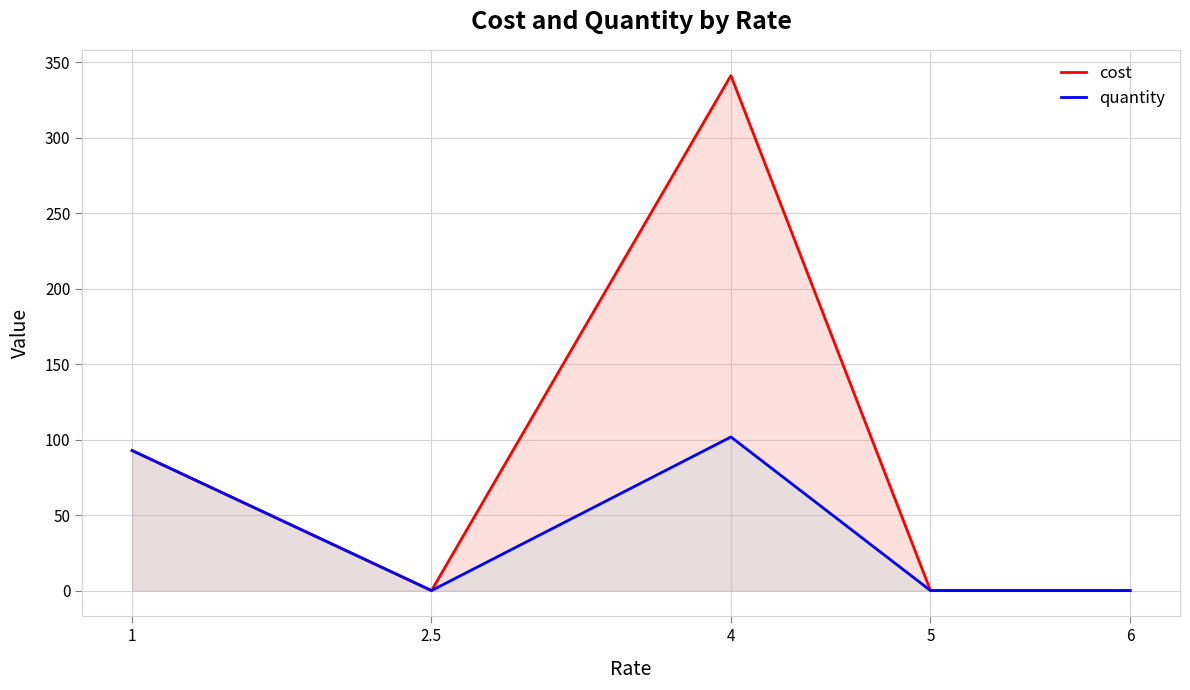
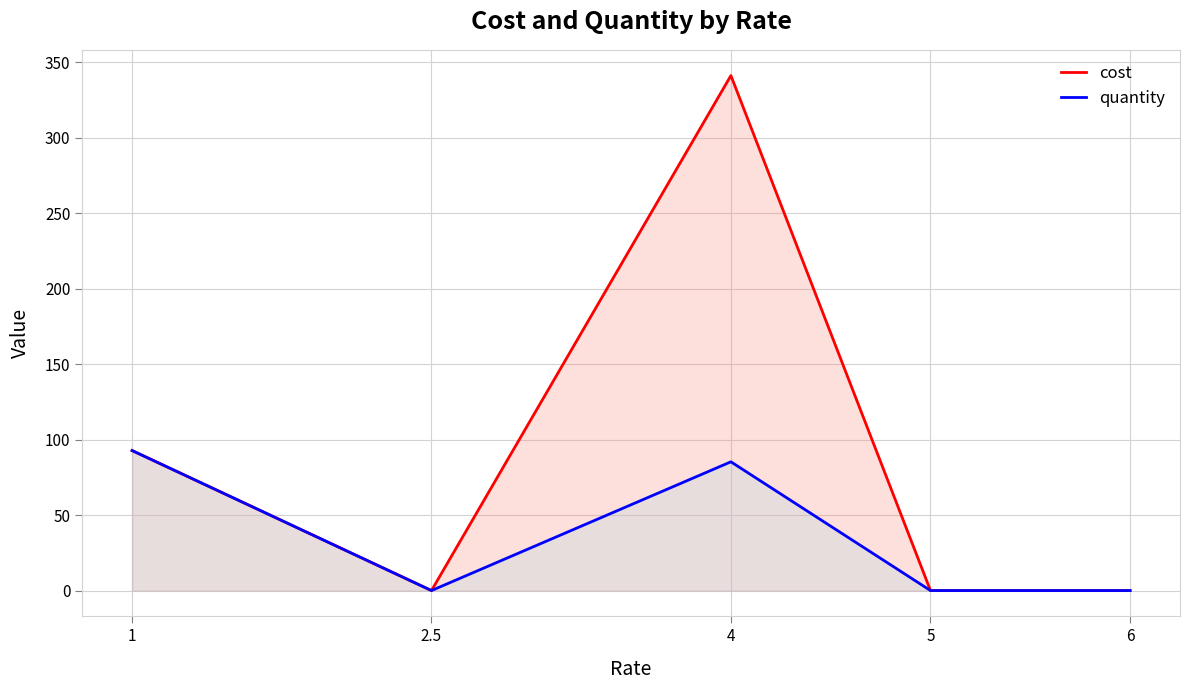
  {
    "cost": {
      "4": 341
    },
    "quantity": {
-     "4": 102
+     "4": 85
    }
  }
